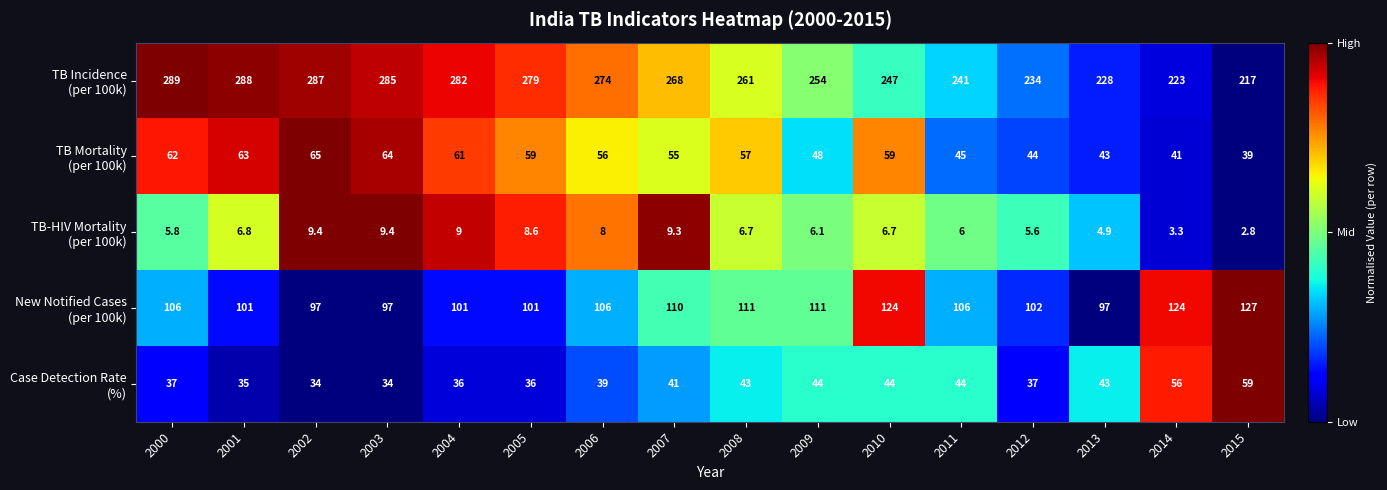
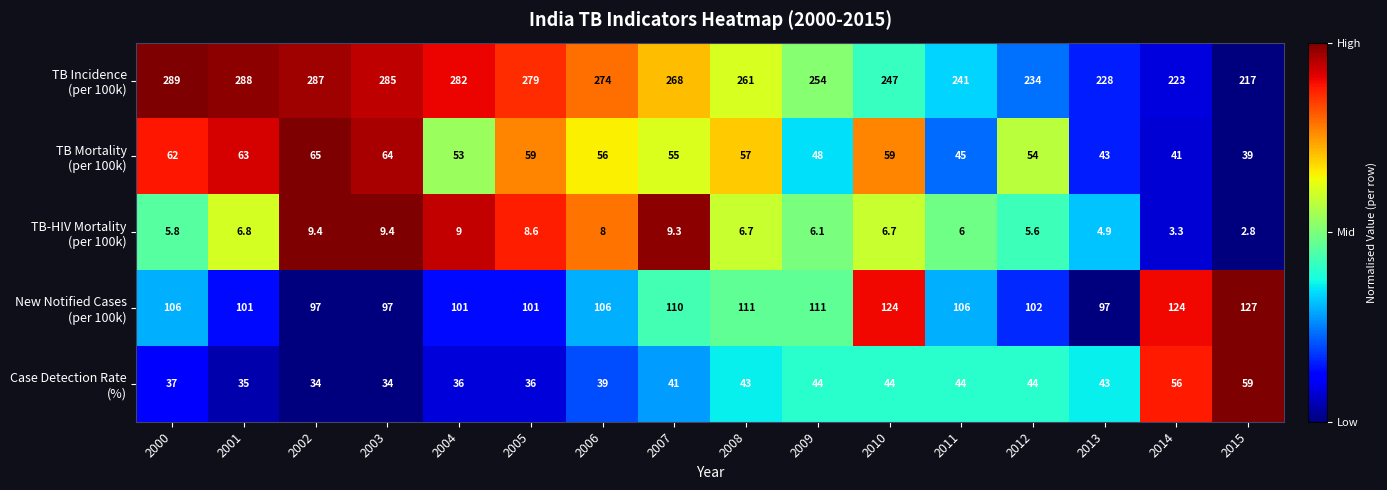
  {
    "TB Incidence (per 100k)": {
      "2000": 289,
      "2001": 288,
      "2002": 287,
      "2003": 285,
      "2004": 282,
      "2005": 279,
      "2006": 274,
      "2007": 268,
      "2008": 261,
      "2009": 254,
      "2010": 247,
      "2011": 241,
      "2012": 234,
      "2013": 228,
      "2014": 223,
      "2015": 217
    },
    "TB Mortality (per 100k)": {
      "2000": 62,
      "2001": 63,
      "2002": 65,
      "2003": 64,
-     "2004": 61,
+     "2004": 53,
      "2005": 59,
      "2006": 56,
      "2007": 55,
      "2008": 57,
      "2009": 48,
      "2010": 59,
      "2011": 45,
-     "2012": 44,
+     "2012": 54,
      "2013": 43,
      "2014": 41,
      "2015": 39
    },
    "TB-HIV Mortality (per 100k)": {
      "2000": 5.8,
      "2001": 6.8,
      "2002": 9.4,
      "2003": 9.4,
      "2004": 9,
      "2005": 8.6,
      "2006": 8,
      "2007": 9.3,
      "2008": 6.7,
      "2009": 6.1,
      "2010": 6.7,
      "2011": 6,
      "2012": 5.6,
      "2013": 4.9,
      "2014": 3.3,
      "2015": 2.8
    },
    "New Notified Cases (per 100k)": {
      "2000": 106,
      "2001": 101,
      "2002": 97,
      "2003": 97,
      "2004": 101,
      "2005": 101,
      "2006": 106,
      "2007": 110,
      "2008": 111,
      "2009": 111,
      "2010": 124,
      "2011": 106,
      "2012": 102,
      "2013": 97,
      "2014": 124,
      "2015": 127
    },
    "Case Detection Rate (%)": {
      "2000": 37,
      "2001": 35,
      "2002": 34,
      "2003": 34,
      "2004": 36,
      "2005": 36,
      "2006": 39,
      "2007": 41,
      "2008": 43,
      "2009": 44,
      "2010": 44,
      "2011": 44,
-     "2012": 37,
+     "2012": 44,
      "2013": 43,
      "2014": 56,
      "2015": 59
    }
  }
